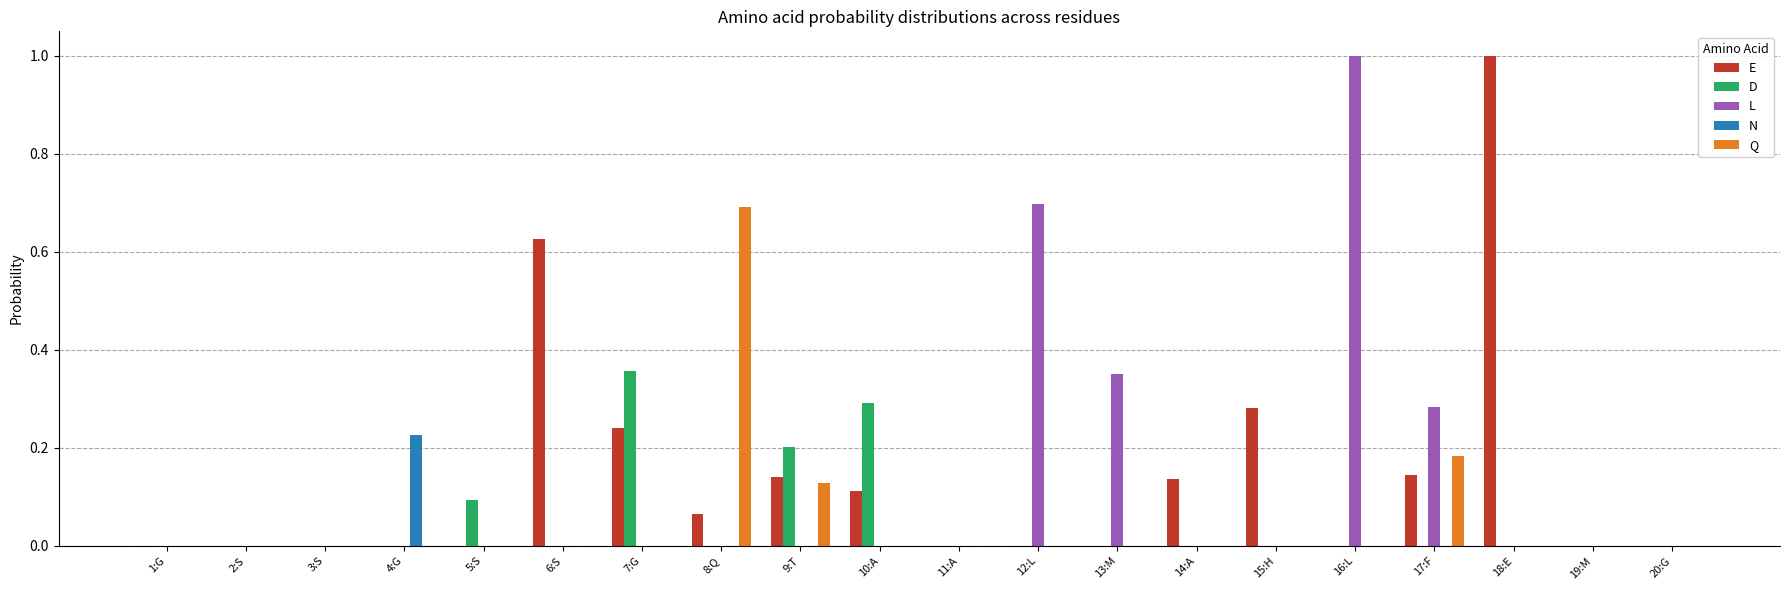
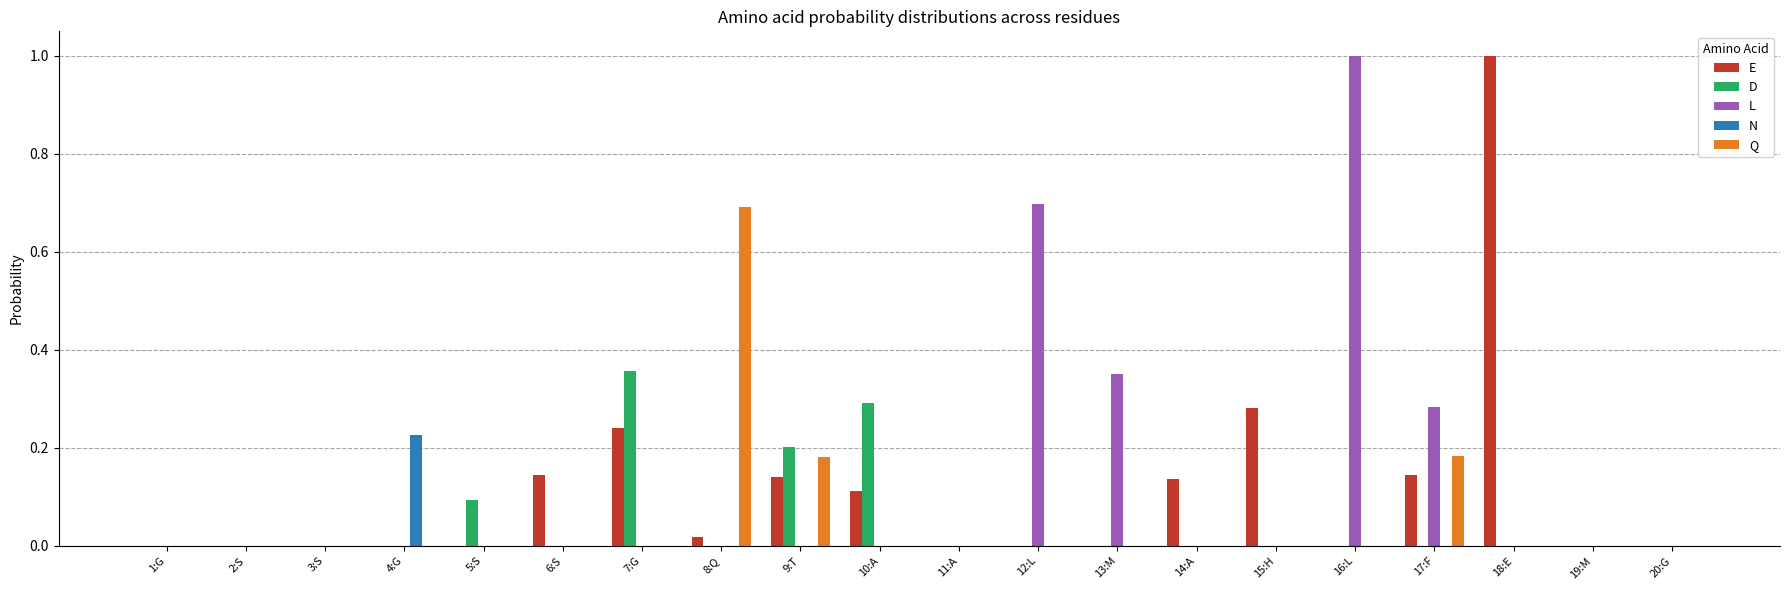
  {
    "E": {
      "1:G": 0.00,
      "2:S": 0.00,
      "3:S": 0.00,
      "4:G": 0.00,
      "5:S": 0.00,
-     "6:S": 0.63,
+     "6:S": 0.15,
      "7:G": 0.24,
-     "8:Q": 0.07,
+     "8:Q": 0.02,
      "9:T": 0.14,
      "10:A": 0.11,
      "11:A": 0.00,
      "12:L": 0.00,
      "13:M": 0.00,
      "14:A": 0.14,
      "15:H": 0.28,
      "16:L": 0.00,
      "17:F": 0.15,
      "18:E": 1.00,
      "19:M": 0.00,
      "20:G": 0.00
    },
    "D": {
      "1:G": 0.00,
      "2:S": 0.00,
      "3:S": 0.00,
      "4:G": 0.00,
      "5:S": 0.09,
      "6:S": 0.00,
      "7:G": 0.36,
      "8:Q": 0.00,
      "9:T": 0.20,
      "10:A": 0.29,
      "11:A": 0.00,
      "12:L": 0.00,
      "13:M": 0.00,
      "14:A": 0.00,
      "15:H": 0.00,
      "16:L": 0.00,
      "17:F": 0.00,
      "18:E": 0.00,
      "19:M": 0.00,
      "20:G": 0.00
    },
    "L": {
      "1:G": 0.00,
      "2:S": 0.00,
      "3:S": 0.00,
      "4:G": 0.00,
      "5:S": 0.00,
      "6:S": 0.00,
      "7:G": 0.00,
      "8:Q": 0.00,
      "9:T": 0.00,
      "10:A": 0.00,
      "11:A": 0.00,
      "12:L": 0.70,
      "13:M": 0.35,
      "14:A": 0.00,
      "15:H": 0.00,
      "16:L": 1.00,
      "17:F": 0.28,
      "18:E": 0.00,
      "19:M": 0.00,
      "20:G": 0.00
    },
    "N": {
      "1:G": 0.00,
      "2:S": 0.00,
      "3:S": 0.00,
      "4:G": 0.23,
      "5:S": 0.00,
      "6:S": 0.00,
      "7:G": 0.00,
      "8:Q": 0.00,
      "9:T": 0.00,
      "10:A": 0.00,
      "11:A": 0.00,
      "12:L": 0.00,
      "13:M": 0.00,
      "14:A": 0.00,
      "15:H": 0.00,
      "16:L": 0.00,
      "17:F": 0.00,
      "18:E": 0.00,
      "19:M": 0.00,
      "20:G": 0.00
    },
    "Q": {
      "1:G": 0.00,
      "2:S": 0.00,
      "3:S": 0.00,
      "4:G": 0.00,
      "5:S": 0.00,
      "6:S": 0.00,
      "7:G": 0.00,
      "8:Q": 0.69,
-     "9:T": 0.13,
+     "9:T": 0.18,
      "10:A": 0.00,
      "11:A": 0.00,
      "12:L": 0.00,
      "13:M": 0.00,
      "14:A": 0.00,
      "15:H": 0.00,
      "16:L": 0.00,
      "17:F": 0.18,
      "18:E": 0.00,
      "19:M": 0.00,
      "20:G": 0.00
    }
  }
